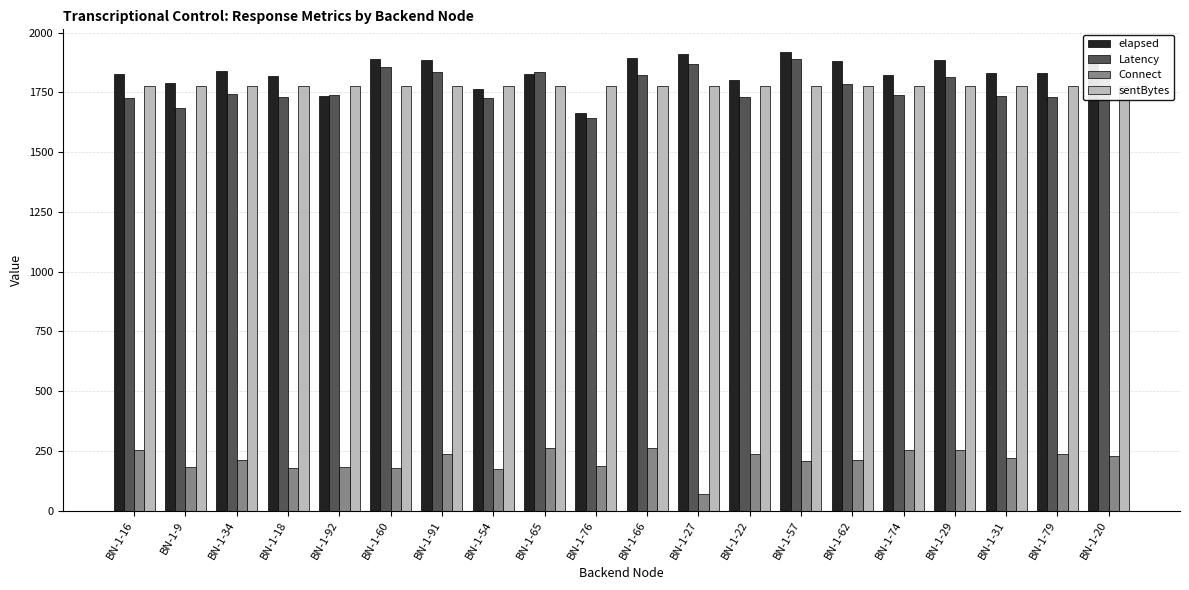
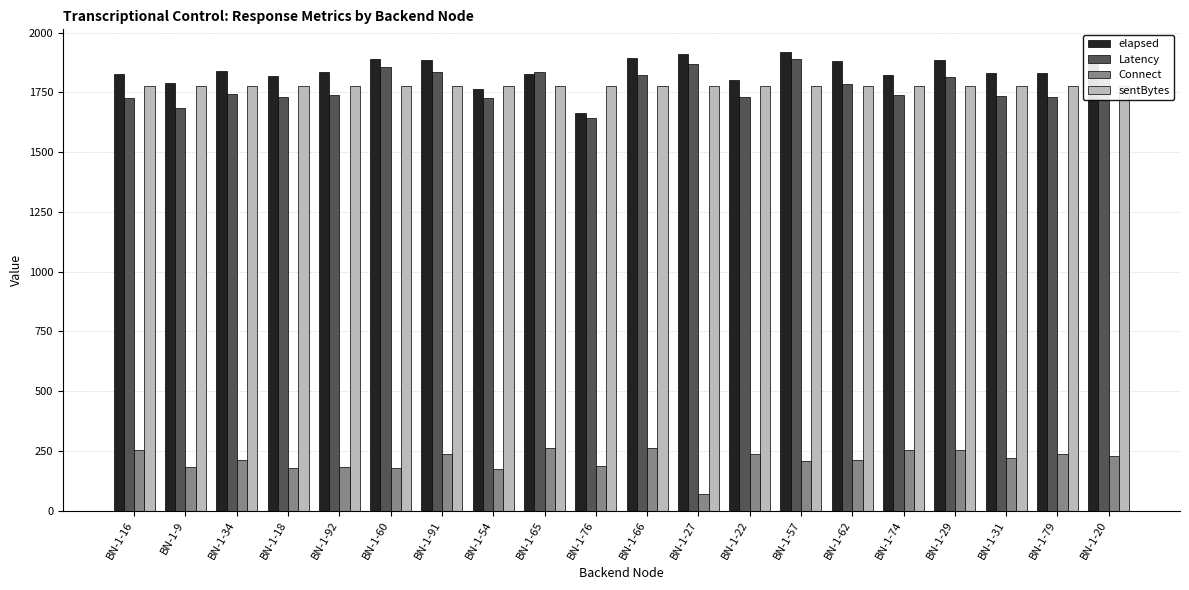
  {
    "elapsed": {
      "BN-1-16": 1830,
      "BN-1-9": 1790,
      "BN-1-34": 1840,
      "BN-1-18": 1820,
-     "BN-1-92": 1730,
+     "BN-1-92": 1840,
      "BN-1-60": 1890,
      "BN-1-91": 1890,
      "BN-1-54": 1760,
      "BN-1-65": 1830,
      "BN-1-76": 1670,
      "BN-1-66": 1890,
      "BN-1-27": 1910,
      "BN-1-22": 1800,
      "BN-1-57": 1920,
      "BN-1-62": 1880,
      "BN-1-74": 1820,
      "BN-1-29": 1890,
      "BN-1-31": 1830,
      "BN-1-79": 1830
    },
    "Latency": {
      "BN-1-16": 1730,
      "BN-1-9": 1680,
      "BN-1-34": 1750,
      "BN-1-18": 1730,
      "BN-1-92": 1740,
      "BN-1-60": 1860,
      "BN-1-91": 1830,
      "BN-1-54": 1730,
      "BN-1-65": 1830,
      "BN-1-76": 1650,
      "BN-1-66": 1820,
      "BN-1-27": 1870,
      "BN-1-22": 1730,
      "BN-1-57": 1890,
      "BN-1-62": 1790,
      "BN-1-74": 1740,
      "BN-1-29": 1820,
      "BN-1-31": 1740,
      "BN-1-79": 1730
    },
    "Connect": {
      "BN-1-16": 250,
      "BN-1-9": 180,
      "BN-1-34": 210,
      "BN-1-18": 180,
      "BN-1-92": 180,
      "BN-1-60": 180,
      "BN-1-91": 240,
      "BN-1-54": 180,
      "BN-1-65": 260,
      "BN-1-76": 190,
      "BN-1-66": 260,
      "BN-1-27": 70,
      "BN-1-22": 240,
      "BN-1-57": 210,
      "BN-1-62": 210,
      "BN-1-74": 250,
      "BN-1-29": 250,
      "BN-1-31": 220,
      "BN-1-79": 240,
      "BN-1-20": 230
    },
    "sentBytes": {
      "BN-1-16": 1780,
      "BN-1-9": 1780,
      "BN-1-34": 1780,
      "BN-1-18": 1780,
      "BN-1-92": 1780,
      "BN-1-60": 1780,
      "BN-1-91": 1780,
      "BN-1-54": 1780,
      "BN-1-65": 1780,
      "BN-1-76": 1780,
      "BN-1-66": 1780,
      "BN-1-27": 1780,
      "BN-1-22": 1780,
      "BN-1-57": 1780,
      "BN-1-62": 1780,
      "BN-1-74": 1780,
      "BN-1-29": 1780,
      "BN-1-31": 1780,
      "BN-1-79": 1780
    }
  }
